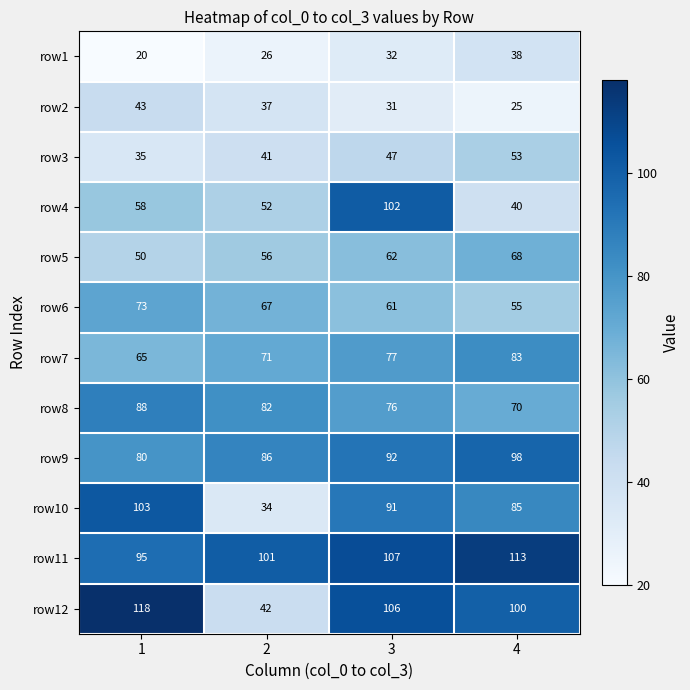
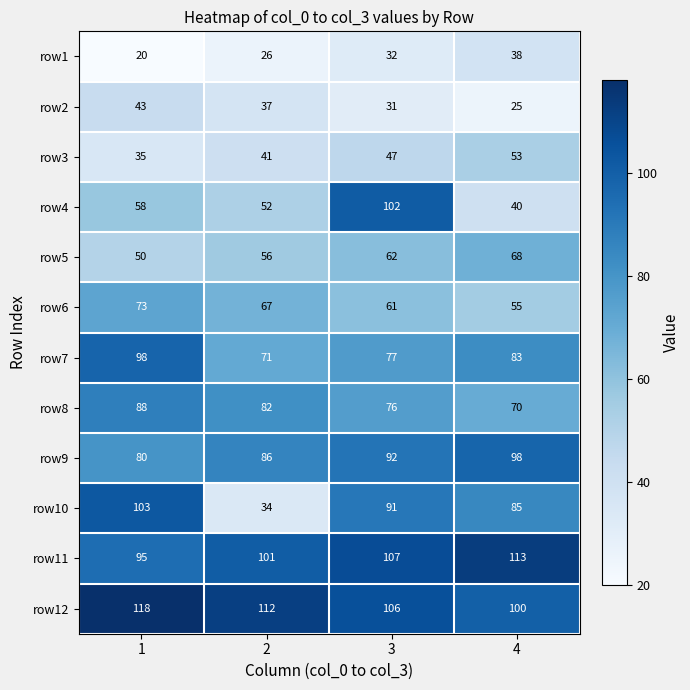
  {
    "row1": {
      "1": 20,
      "2": 26,
      "3": 32,
      "4": 38
    },
    "row2": {
      "1": 43,
      "2": 37,
      "3": 31,
      "4": 25
    },
    "row3": {
      "1": 35,
      "2": 41,
      "3": 47,
      "4": 53
    },
    "row4": {
      "1": 58,
      "2": 52,
      "3": 102,
      "4": 40
    },
    "row5": {
      "1": 50,
      "2": 56,
      "3": 62,
      "4": 68
    },
    "row6": {
      "1": 73,
      "2": 67,
      "3": 61,
      "4": 55
    },
    "row7": {
-     "1": 65,
+     "1": 98,
      "2": 71,
      "3": 77,
      "4": 83
    },
    "row8": {
      "1": 88,
      "2": 82,
      "3": 76,
      "4": 70
    },
    "row9": {
      "1": 80,
      "2": 86,
      "3": 92,
      "4": 98
    },
    "row10": {
      "1": 103,
      "2": 34,
      "3": 91,
      "4": 85
    },
    "row11": {
      "1": 95,
      "2": 101,
      "3": 107,
      "4": 113
    },
    "row12": {
      "1": 118,
-     "2": 42,
+     "2": 112,
      "3": 106,
      "4": 100
    }
  }
